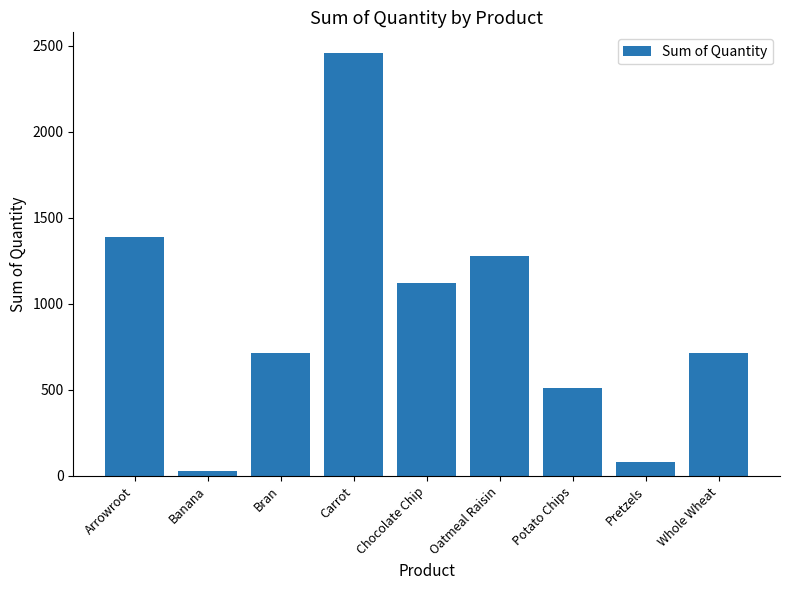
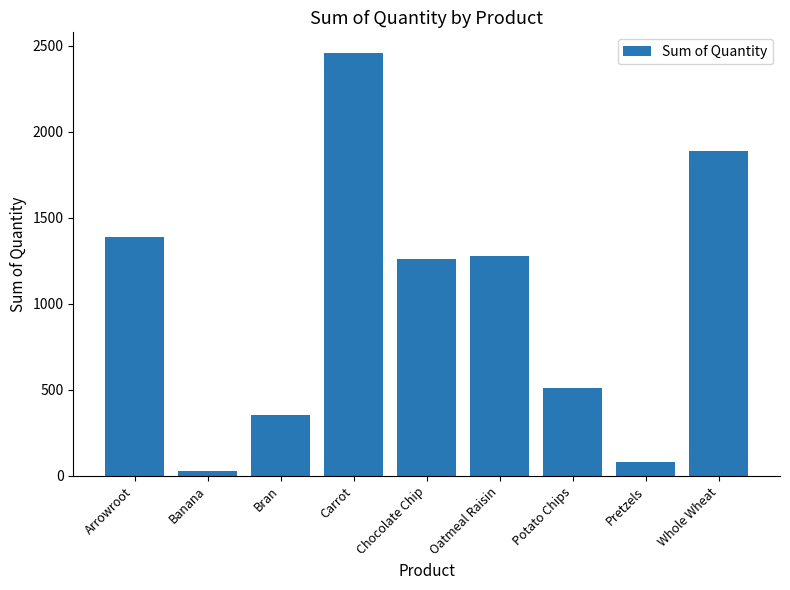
  {
    "Arrowroot": 1390,
    "Banana": 30,
-   "Bran": 710,
+   "Bran": 350,
    "Carrot": 2460,
-   "Chocolate Chip": 1120,
+   "Chocolate Chip": 1260,
    "Oatmeal Raisin": 1280,
    "Potato Chips": 510,
    "Pretzels": 80,
-   "Whole Wheat": 720
+   "Whole Wheat": 1890
  }
